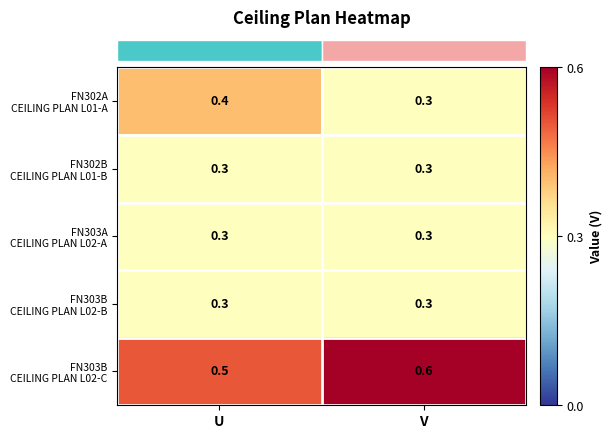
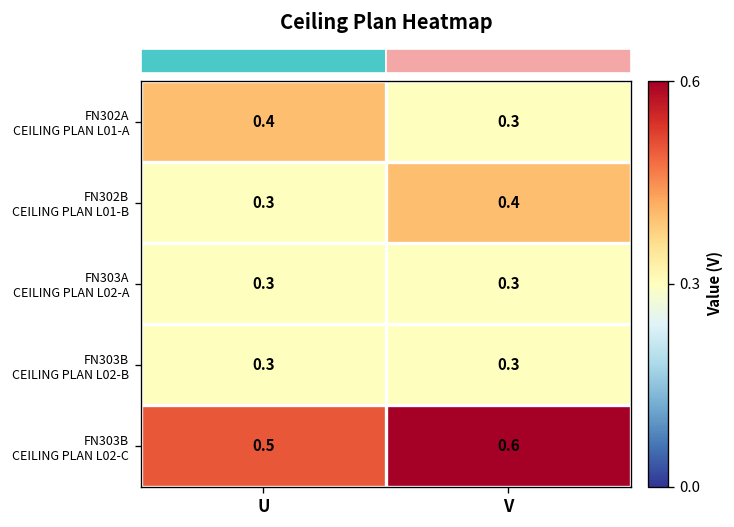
  {
    "FN302A CEILING PLAN L01-A": {
      "U": 0.4,
      "V": 0.3
    },
    "FN302B CEILING PLAN L01-B": {
      "U": 0.3,
-     "V": 0.3
+     "V": 0.4
    },
    "FN303A CEILING PLAN L02-A": {
      "U": 0.3,
      "V": 0.3
    },
    "FN303B CEILING PLAN L02-B": {
      "U": 0.3,
      "V": 0.3
    },
    "FN303B CEILING PLAN L02-C": {
      "U": 0.5,
      "V": 0.6
    }
  }
